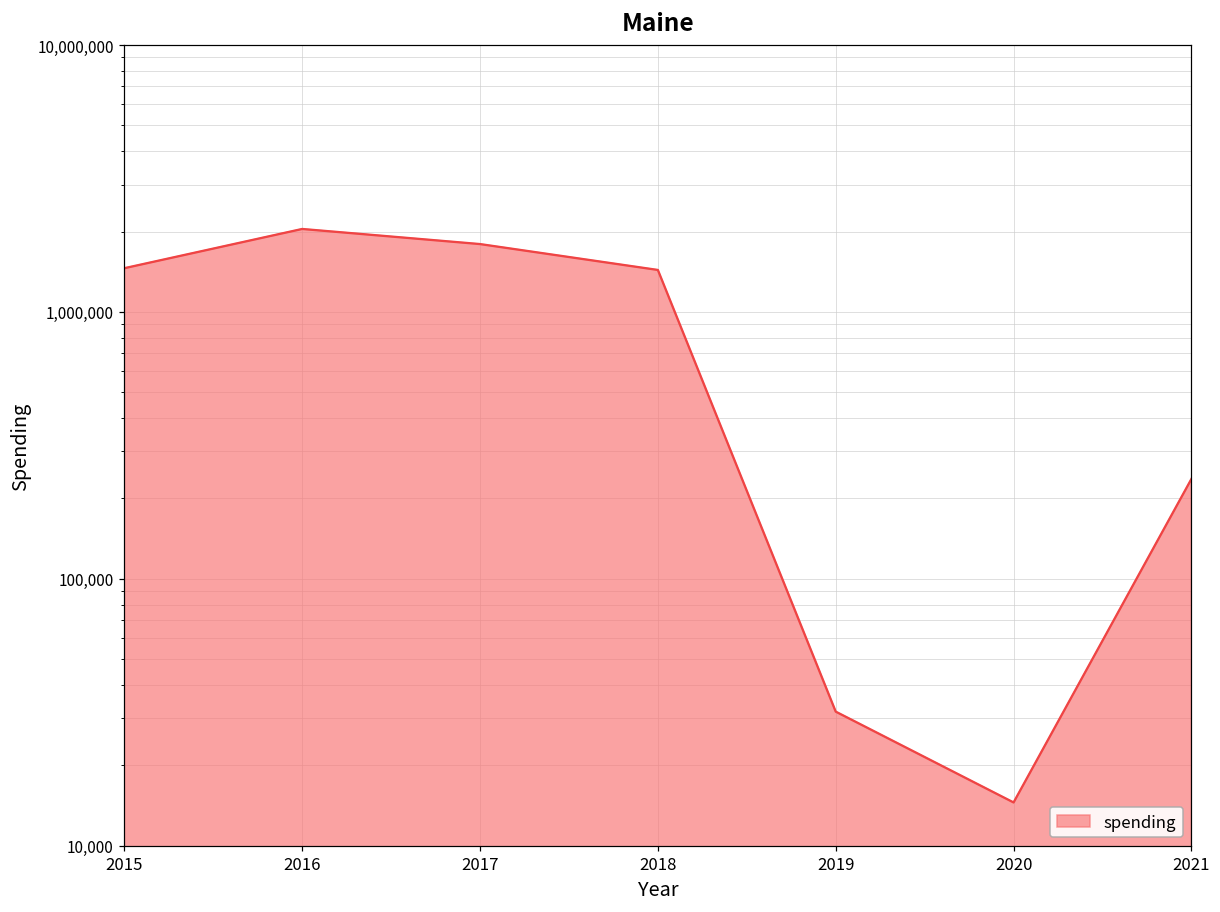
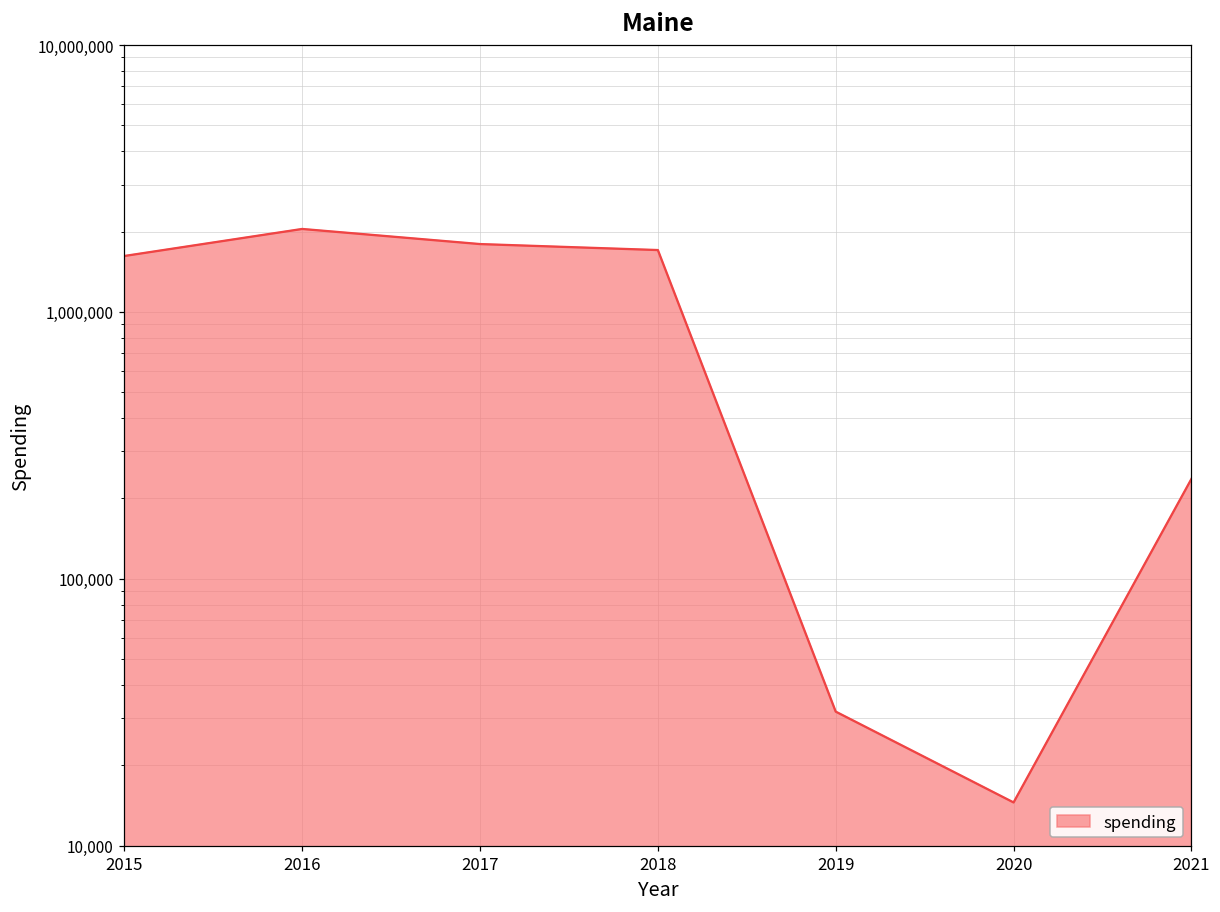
  {
-   "2015": "1,500,000",
+   "2015": "1,600,000",
    "2016": "2,000,000",
    "2017": "1,800,000",
-   "2018": "1,400,000",
+   "2018": "1,700,000",
    "2019": "32,000",
    "2020": "15,000",
    "2021": "240,000"
  }
